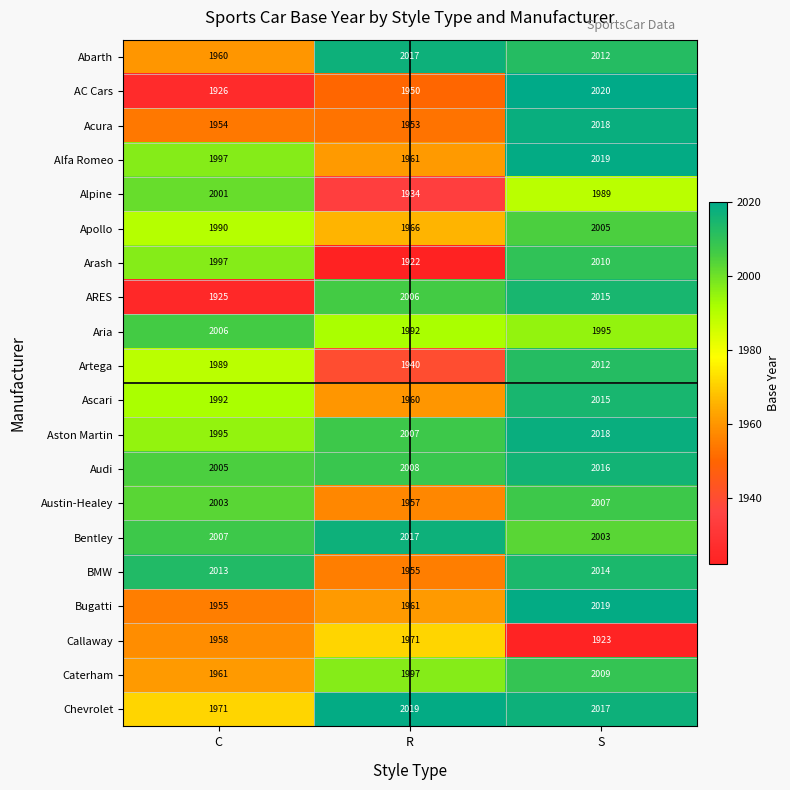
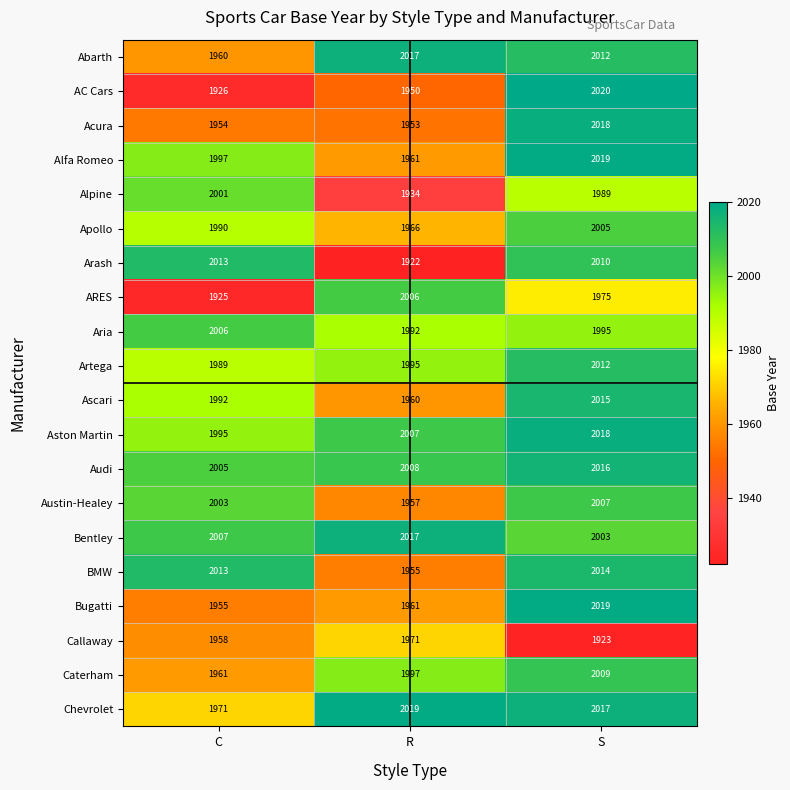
  {
    "Abarth": {
      "C": 1960,
      "R": 2017,
      "S": 2012
    },
    "AC Cars": {
      "C": 1926,
      "R": 1950,
      "S": 2020
    },
    "Acura": {
      "C": 1954,
      "R": 1953,
      "S": 2018
    },
    "Alfa Romeo": {
      "C": 1997,
      "R": 1961,
      "S": 2019
    },
    "Alpine": {
      "C": 2001,
      "R": 1934,
      "S": 1989
    },
    "Apollo": {
      "C": 1990,
      "R": 1966,
      "S": 2005
    },
    "Arash": {
-     "C": 1997,
+     "C": 2013,
      "R": 1922,
      "S": 2010
    },
    "ARES": {
      "C": 1925,
      "R": 2006,
-     "S": 2015
+     "S": 1975
    },
    "Aria": {
      "C": 2006,
      "R": 1992,
      "S": 1995
    },
    "Artega": {
      "C": 1989,
-     "R": 1940,
+     "R": 1995,
      "S": 2012
    },
    "Ascari": {
      "C": 1992,
      "R": 1960,
      "S": 2015
    },
    "Aston Martin": {
      "C": 1995,
      "R": 2007,
      "S": 2018
    },
    "Audi": {
      "C": 2005,
      "R": 2008,
      "S": 2016
    },
    "Austin-Healey": {
      "C": 2003,
      "R": 1957,
      "S": 2007
    },
    "Bentley": {
      "C": 2007,
      "R": 2017,
      "S": 2003
    },
    "BMW": {
      "C": 2013,
      "R": 1955,
      "S": 2014
    },
    "Bugatti": {
      "C": 1955,
      "R": 1961,
      "S": 2019
    },
    "Callaway": {
      "C": 1958,
      "R": 1971,
      "S": 1923
    },
    "Caterham": {
      "C": 1961,
      "R": 1997,
      "S": 2009
    },
    "Chevrolet": {
      "C": 1971,
      "R": 2019,
      "S": 2017
    }
  }
